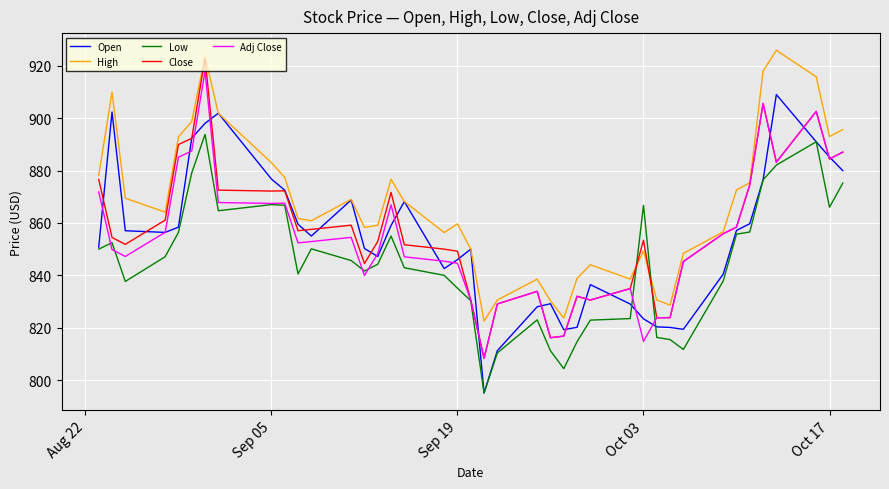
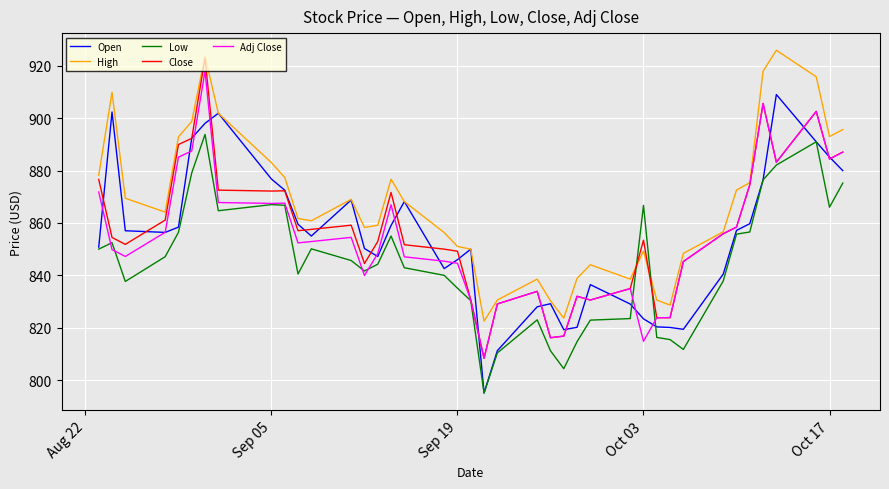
  {
    "Open": {
      "Sep 05": 877,
      "Sep 19": 846,
      "Oct 03": 823
    },
    "High": {
      "Sep 05": 883,
-     "Sep 19": 860,
+     "Sep 19": 851,
      "Oct 03": 849,
      "Oct 17": 893
    },
    "Low": {
      "Sep 19": 835,
      "Oct 03": 867,
      "Oct 17": 866
    },
    "Close": {
      "Sep 05": 872,
      "Sep 19": 849,
      "Oct 03": 853
    },
    "Adj Close": {
      "Sep 19": 845,
      "Oct 03": 815
    }
  }
